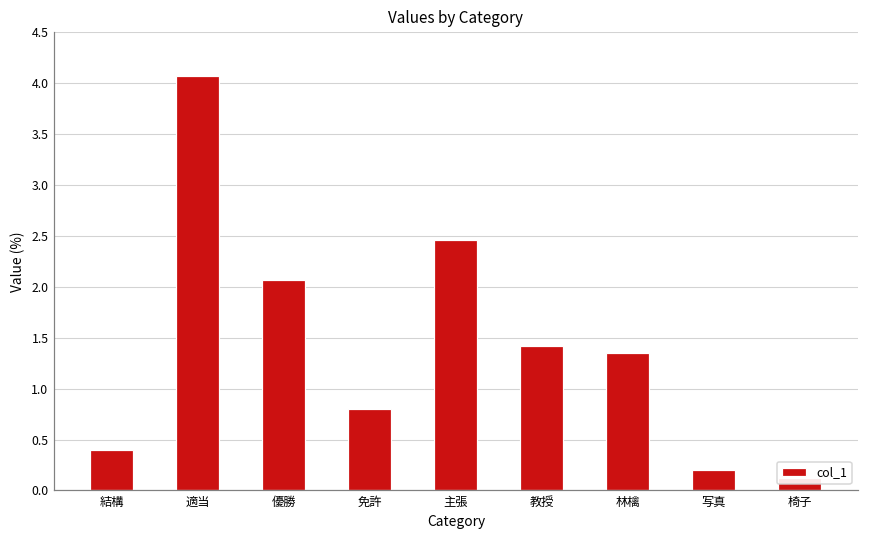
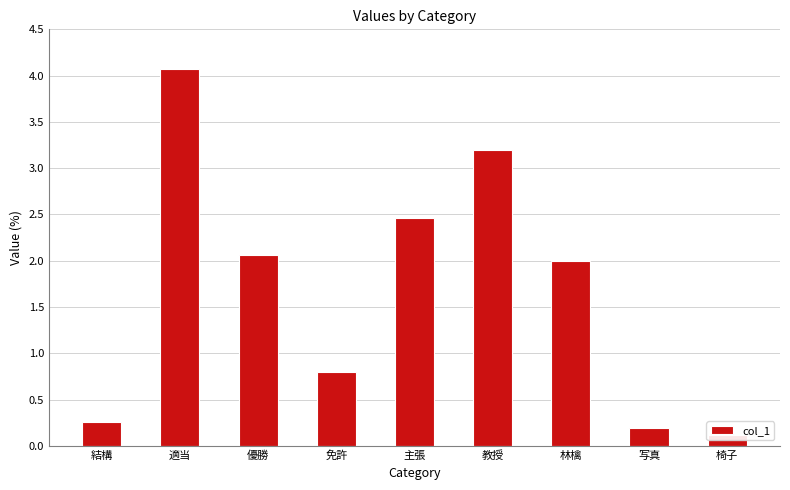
  {
-   "結構": 0.4,
+   "結構": 0.3,
    "適当": 4.1,
    "優勝": 2.1,
    "免許": 0.8,
    "主張": 2.5,
-   "教授": 1.4,
-   "林檎": 1.4,
+   "教授": 3.2,
+   "林檎": 2.0,
    "写真": 0.2
  }
